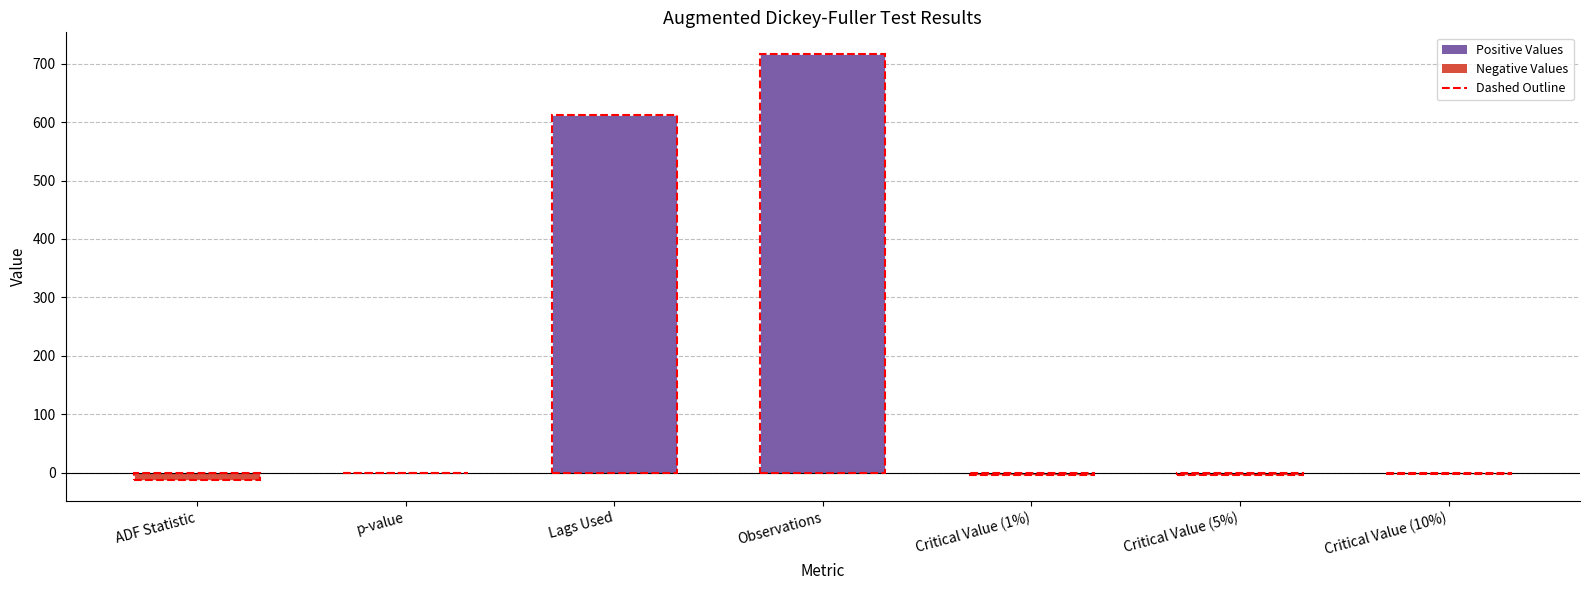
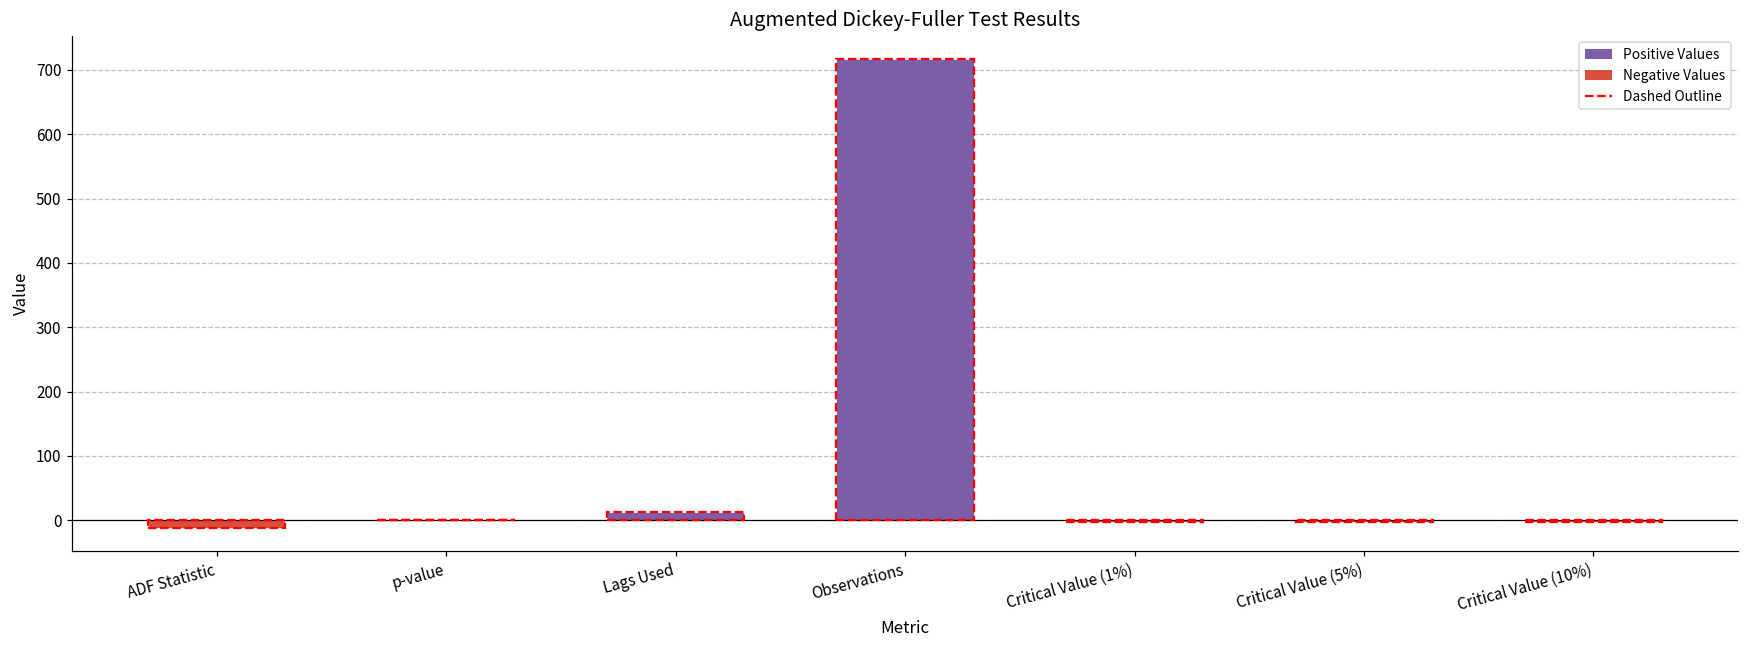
  {
    "ADF Statistic": -10,
-   "Lags Used": 610,
+   "Lags Used": 10,
    "Observations": 720
  }
